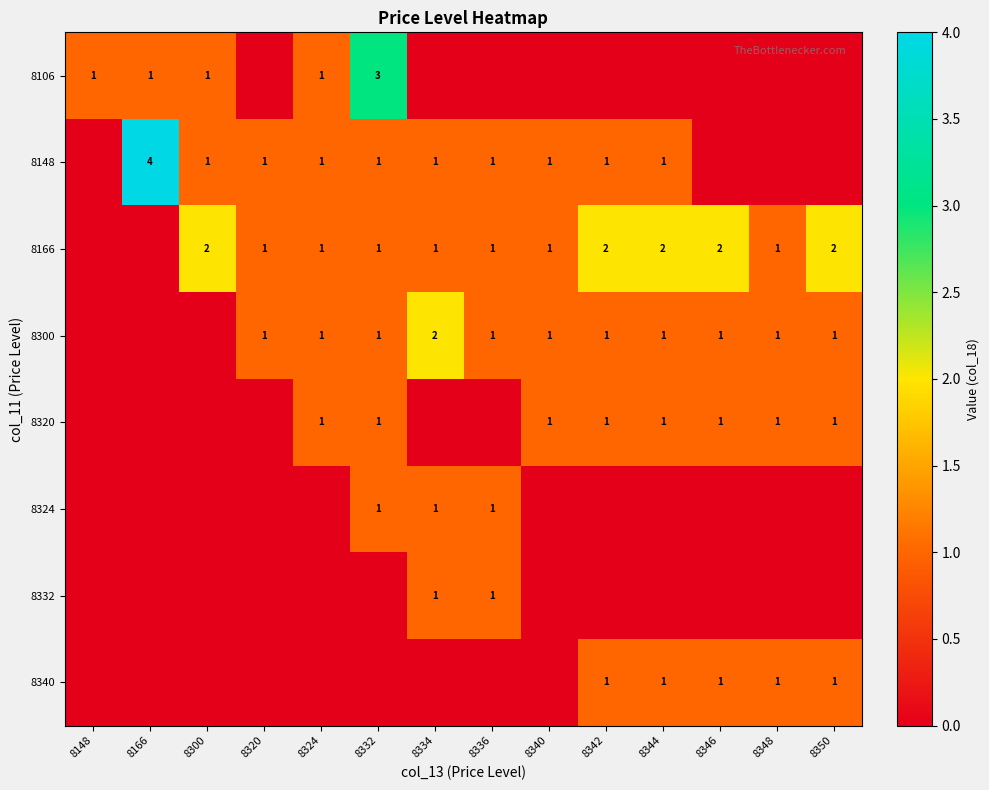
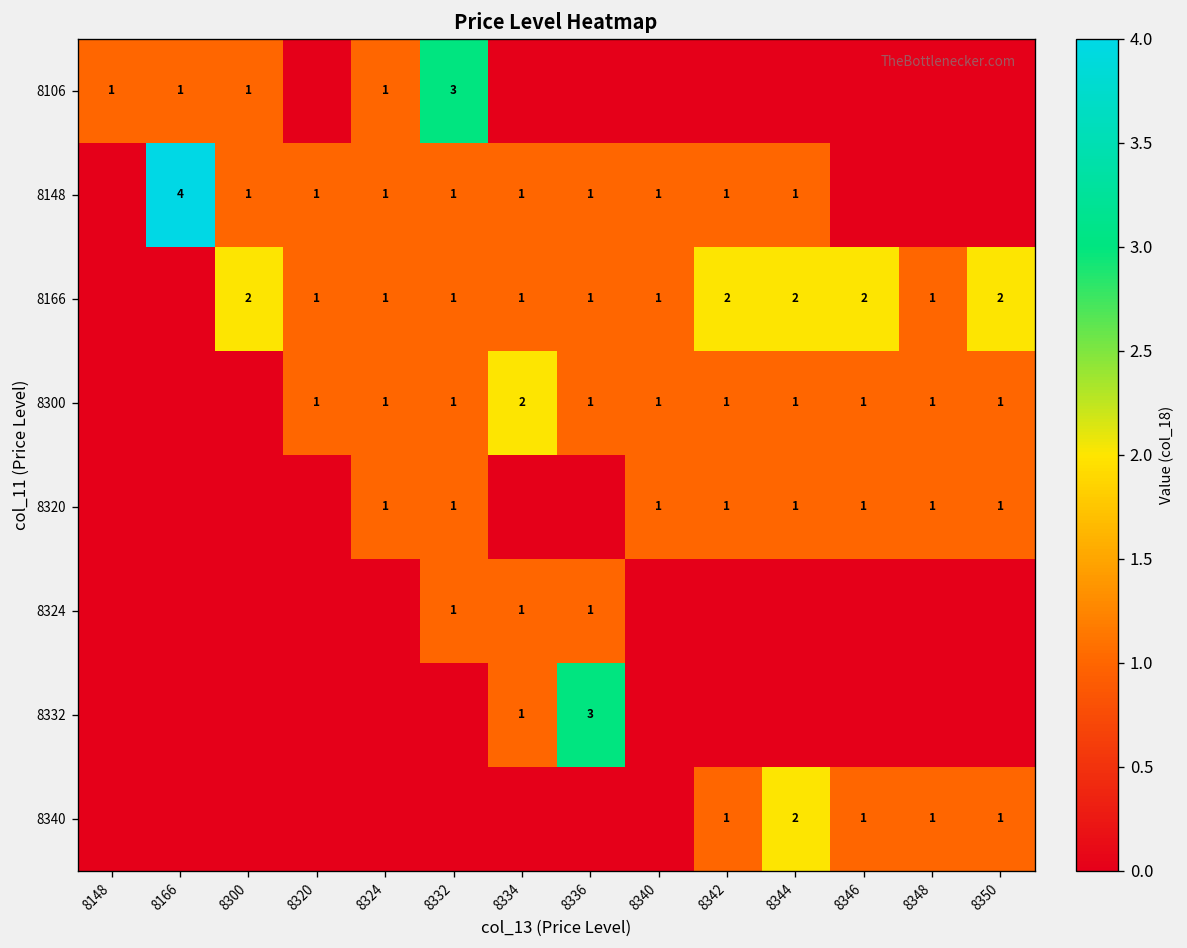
  {
    "8106": {
      "8148": 1,
      "8166": 1,
      "8300": 1,
      "8324": 1,
      "8332": 3
    },
    "8148": {
      "8166": 4,
      "8300": 1,
      "8320": 1,
      "8324": 1,
      "8332": 1,
      "8334": 1,
      "8336": 1,
      "8340": 1,
      "8342": 1,
      "8344": 1
    },
    "8166": {
      "8300": 2,
      "8320": 1,
      "8324": 1,
      "8332": 1,
      "8334": 1,
      "8336": 1,
      "8340": 1,
      "8342": 2,
      "8344": 2,
      "8346": 2,
      "8348": 1,
      "8350": 2
    },
    "8300": {
      "8320": 1,
      "8324": 1,
      "8332": 1,
      "8334": 2,
      "8336": 1,
      "8340": 1,
      "8342": 1,
      "8344": 1,
      "8346": 1,
      "8348": 1,
      "8350": 1
    },
    "8320": {
      "8324": 1,
      "8332": 1,
      "8340": 1,
      "8342": 1,
      "8344": 1,
      "8346": 1,
      "8348": 1,
      "8350": 1
    },
    "8324": {
      "8332": 1,
      "8334": 1,
      "8336": 1
    },
    "8332": {
      "8334": 1,
-     "8336": 1
+     "8336": 3
    },
    "8340": {
      "8342": 1,
-     "8344": 1,
+     "8344": 2,
      "8346": 1,
      "8348": 1,
      "8350": 1
    }
  }
